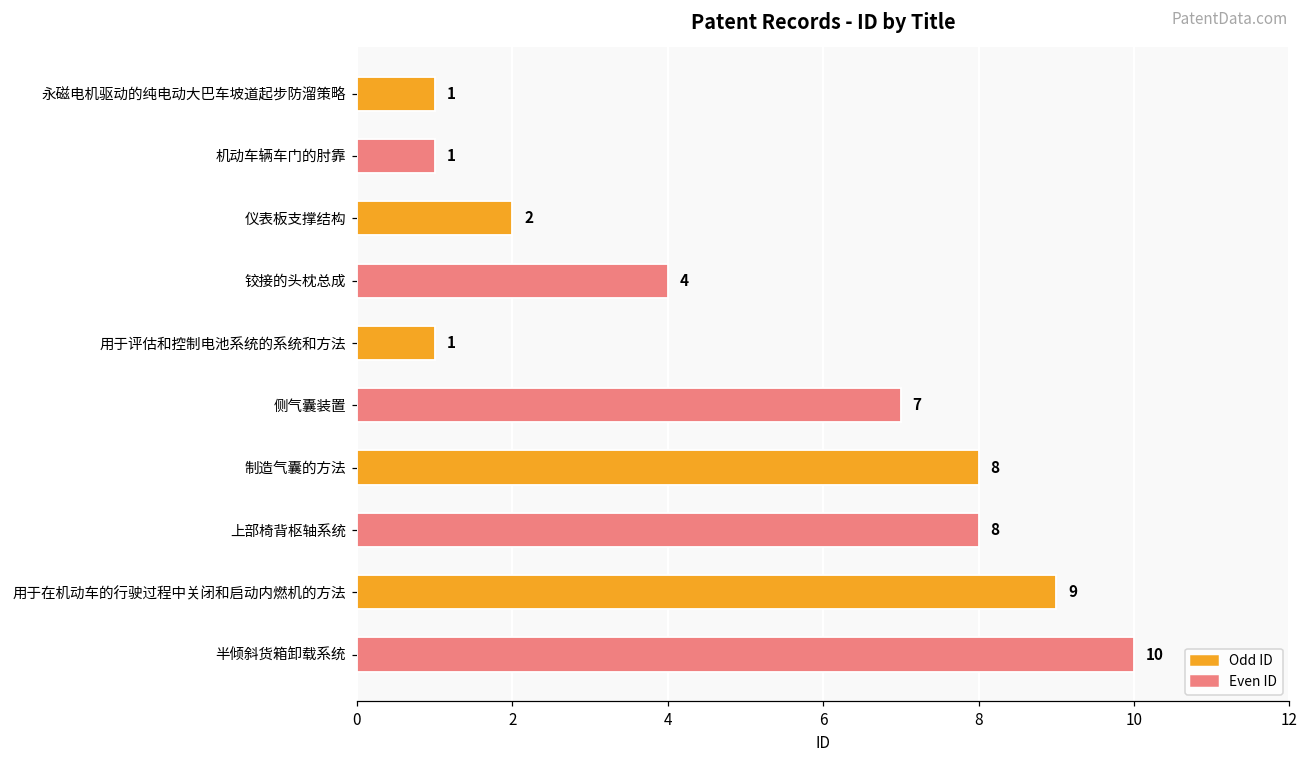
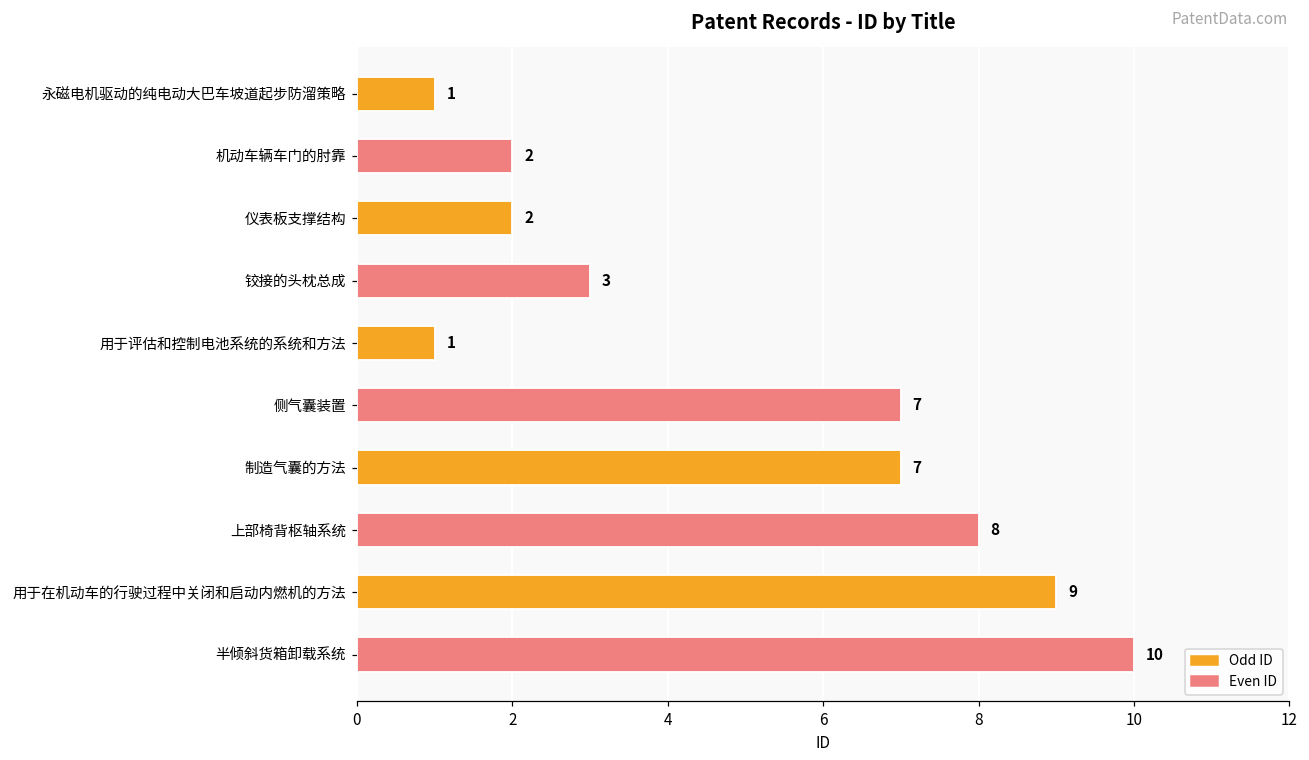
  {
    "永磁电机驱动的纯电动大巴车坡道起步防溜策略": 1,
-   "机动车辆车门的肘靠": 1,
+   "机动车辆车门的肘靠": 2,
    "仪表板支撑结构": 2,
-   "铰接的头枕总成": 4,
+   "铰接的头枕总成": 3,
    "用于评估和控制电池系统的系统和方法": 1,
    "侧气囊装置": 7,
-   "制造气囊的方法": 8,
+   "制造气囊的方法": 7,
    "上部椅背枢轴系统": 8,
    "用于在机动车的行驶过程中关闭和启动内燃机的方法": 9,
    "半倾斜货箱卸载系统": 10
  }
